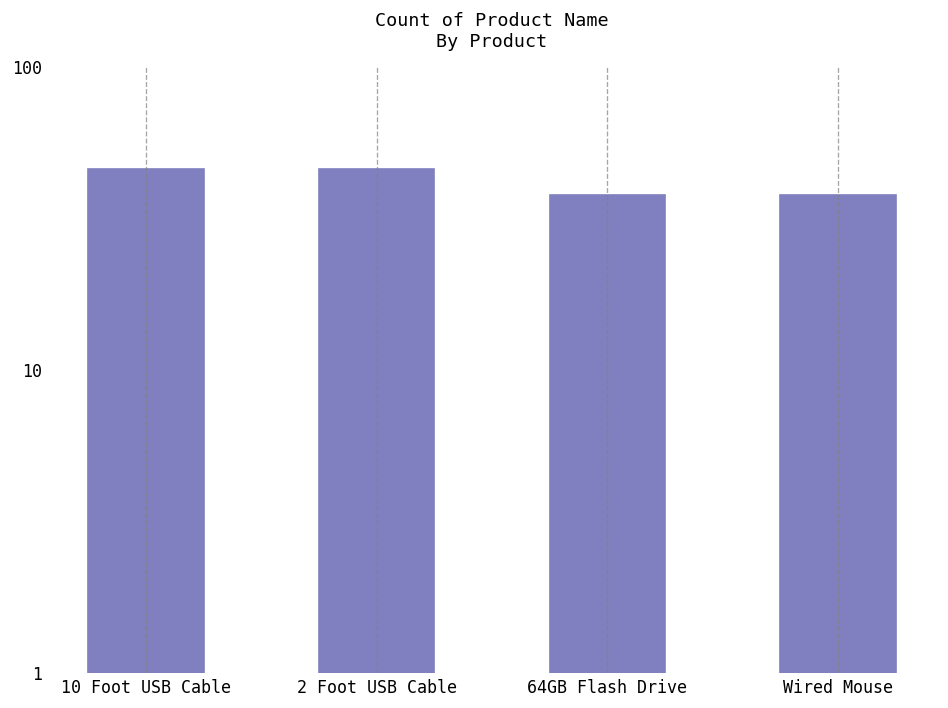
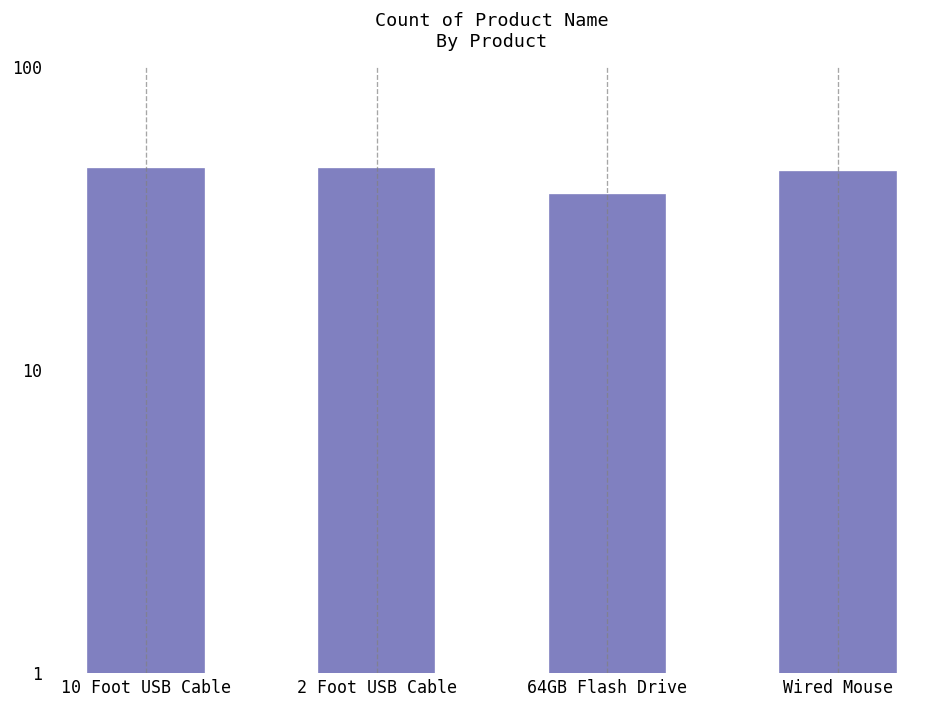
  {
    "10 Foot USB Cable": 46,
    "2 Foot USB Cable": 46,
    "64GB Flash Drive": 38,
-   "Wired Mouse": 38
+   "Wired Mouse": 45
  }
